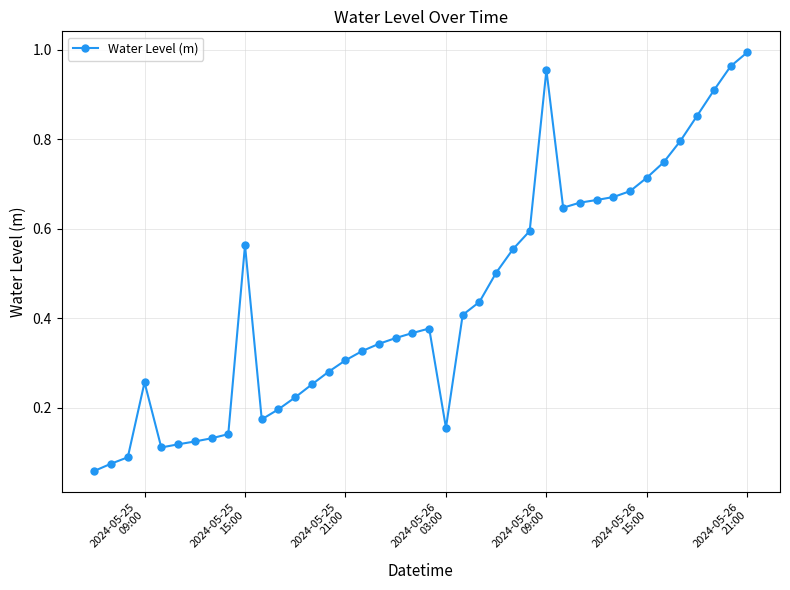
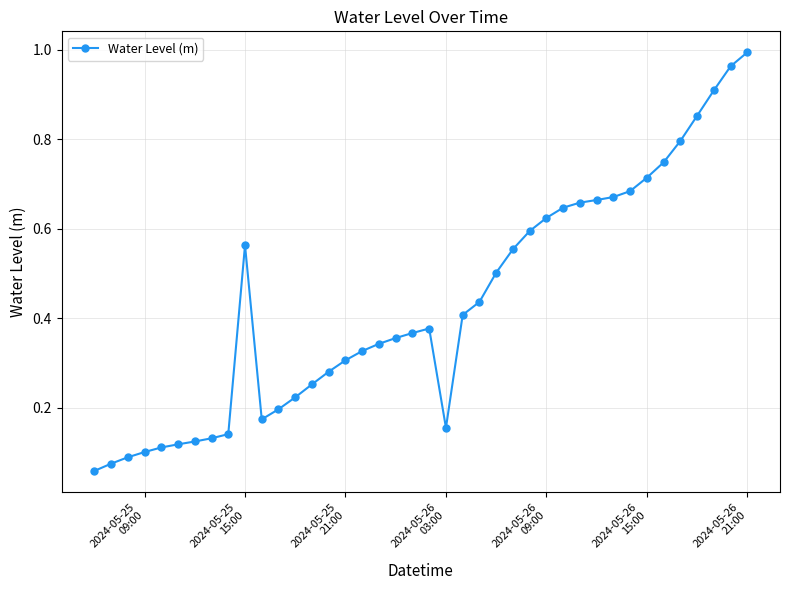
  {
-   "2024-05-25 09:00": 0.26,
+   "2024-05-25 09:00": 0.10,
    "2024-05-25 15:00": 0.56,
    "2024-05-25 21:00": 0.31,
    "2024-05-26 03:00": 0.15,
-   "2024-05-26 09:00": 0.95,
+   "2024-05-26 09:00": 0.62,
    "2024-05-26 15:00": 0.71,
    "2024-05-26 21:00": 0.99
  }
